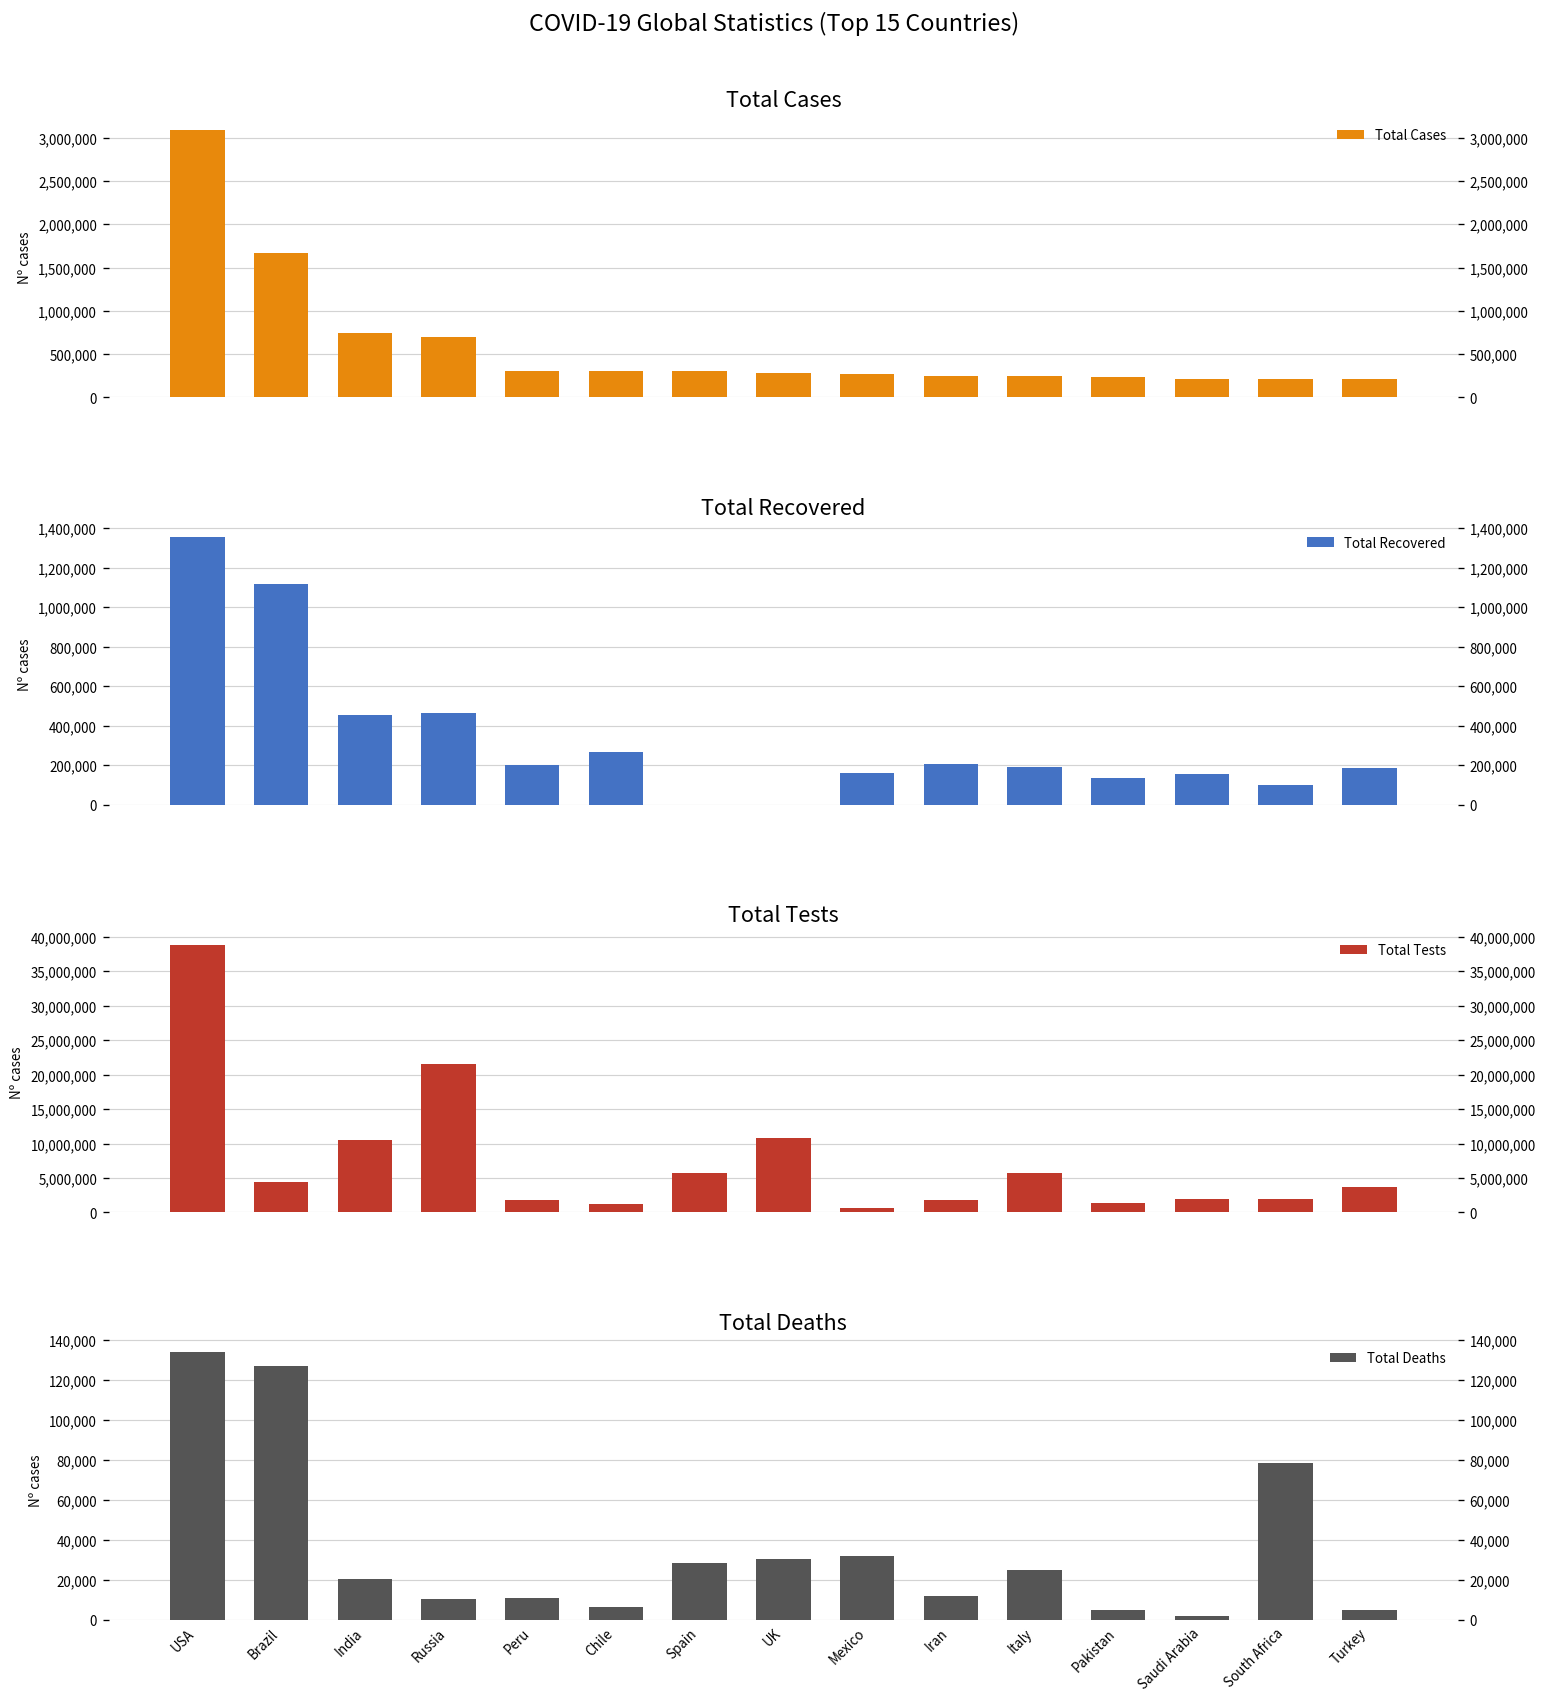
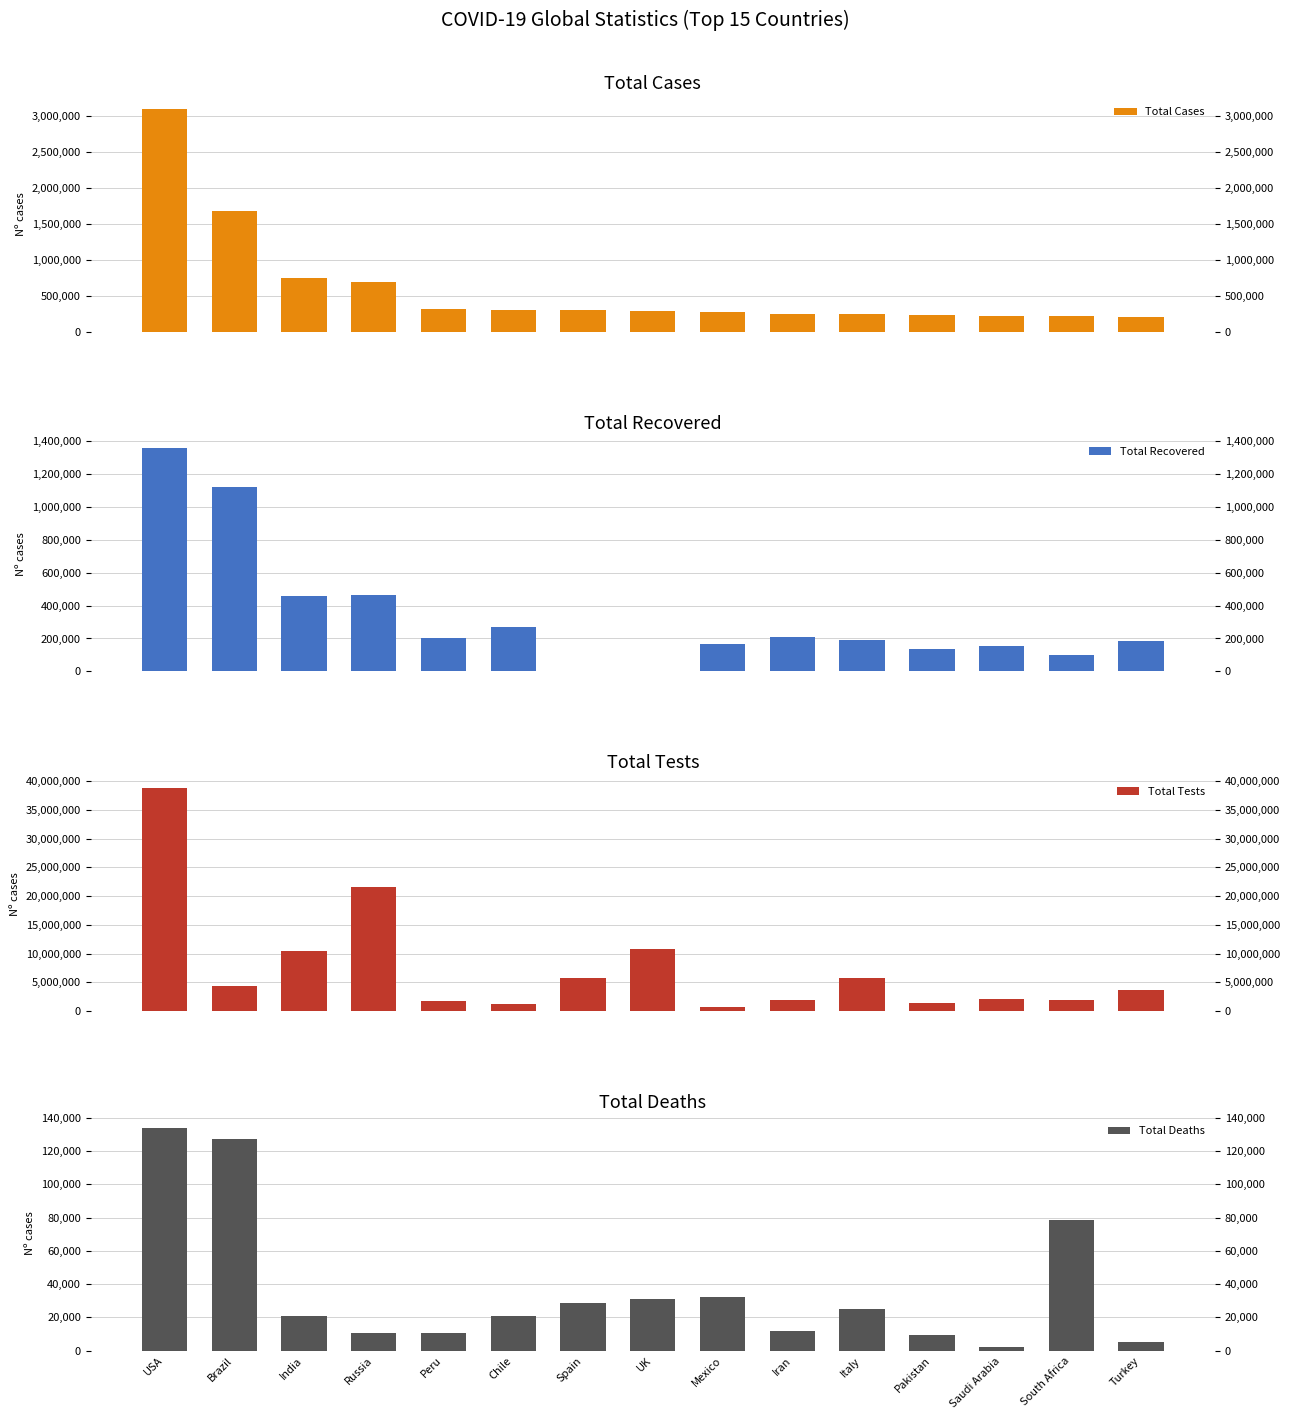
  {
    "Total Deaths": {
      "USA": "134,000",
      "Brazil": "127,000",
      "India": "21,000",
      "Russia": "10,000",
      "Peru": "11,000",
-     "Chile": "6,000",
+     "Chile": "21,000",
      "Spain": "28,000",
      "UK": "31,000",
      "Mexico": "32,000",
      "Iran": "12,000",
      "Italy": "25,000",
-     "Pakistan": "5,000",
+     "Pakistan": "10,000",
      "Saudi Arabia": "2,000",
      "South Africa": "79,000",
      "Turkey": "5,000"
    }
  }
